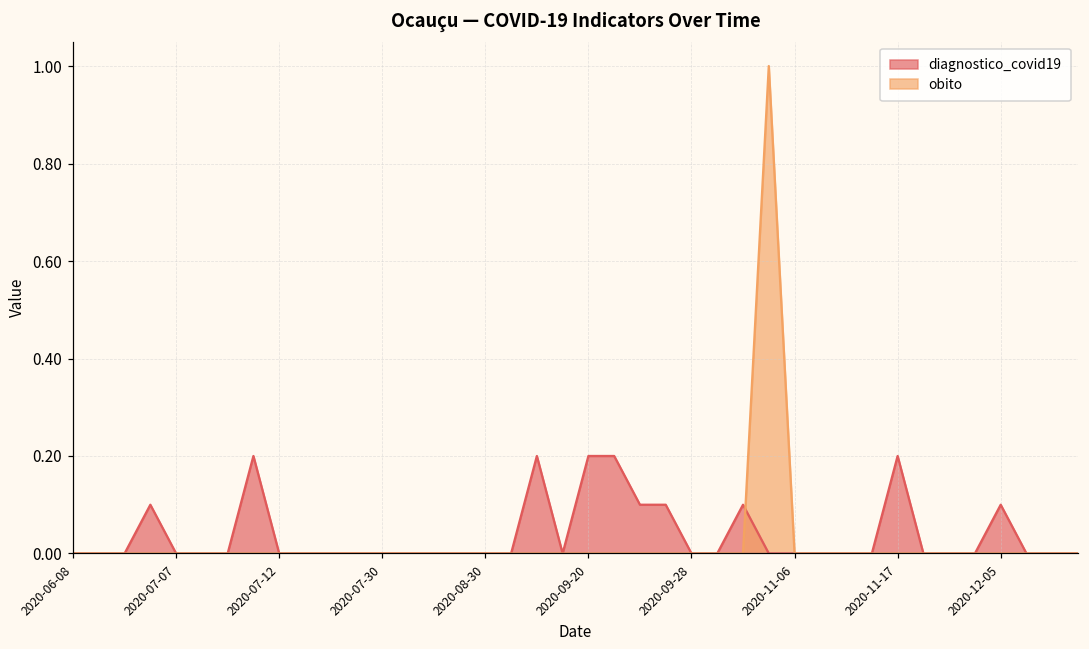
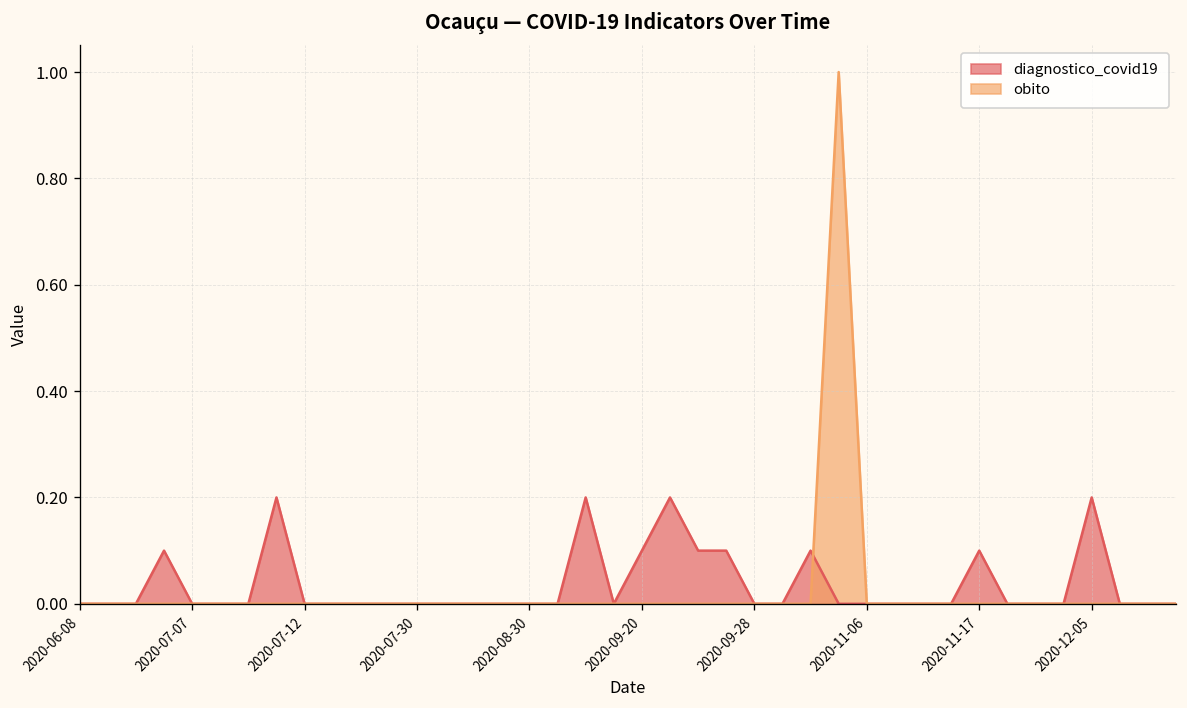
  {
    "diagnostico_covid19": {
-     "2020-09-20": 0.2,
-     "2020-11-17": 0.2,
-     "2020-12-05": 0.1
+     "2020-09-20": 0.1,
+     "2020-11-17": 0.1,
+     "2020-12-05": 0.2
    },
    "obito": {
      "2020-09-20": 0.0,
      "2020-11-17": 0.0,
      "2020-12-05": 0.0
    }
  }
